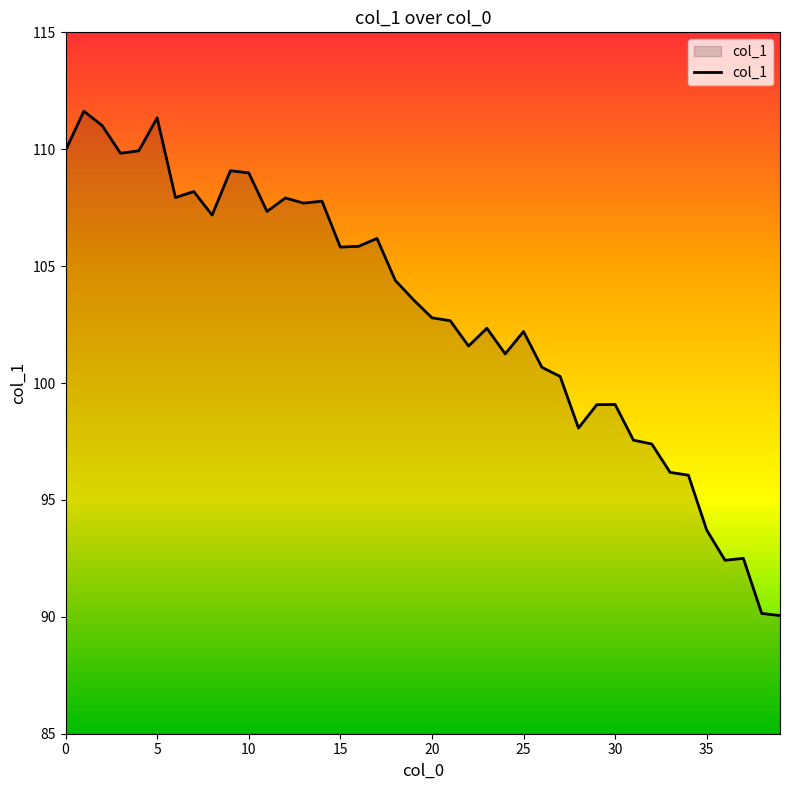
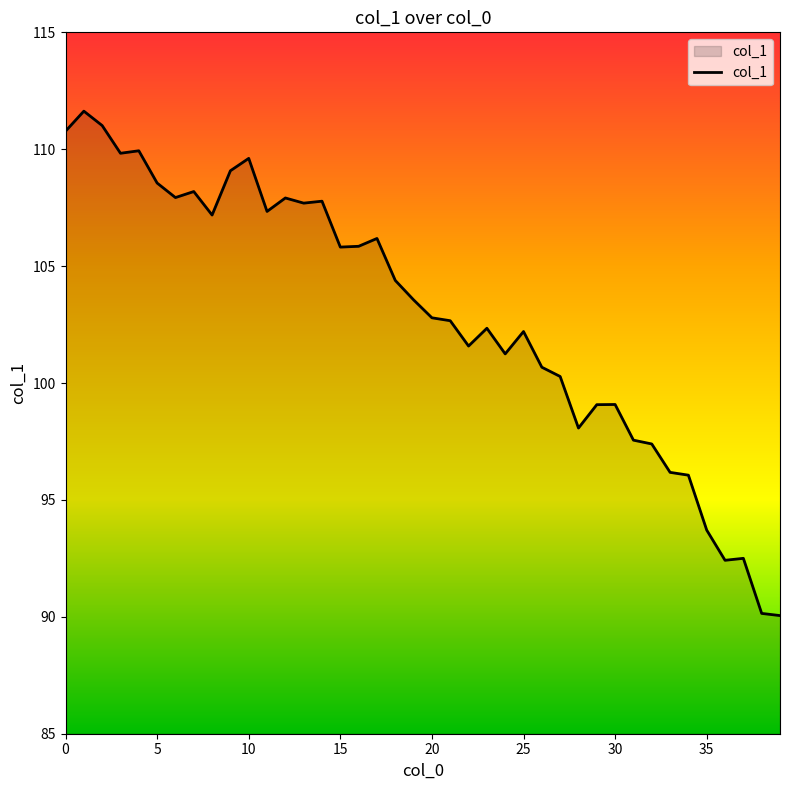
  {
-   "0": 109.9,
-   "5": 111.3,
-   "10": 109.0,
+   "0": 110.8,
+   "5": 108.6,
+   "10": 109.6,
    "15": 105.8,
    "20": 102.8,
    "25": 102.2,
    "30": 99.1,
    "35": 93.7
  }
